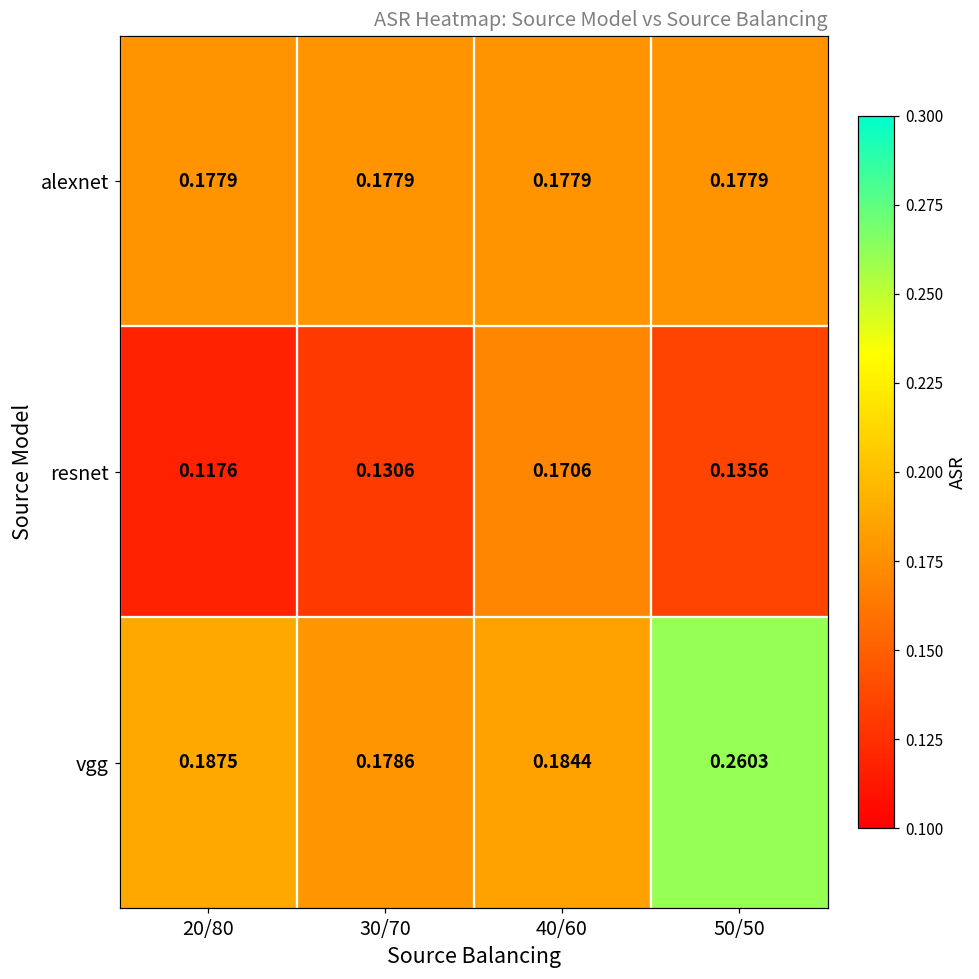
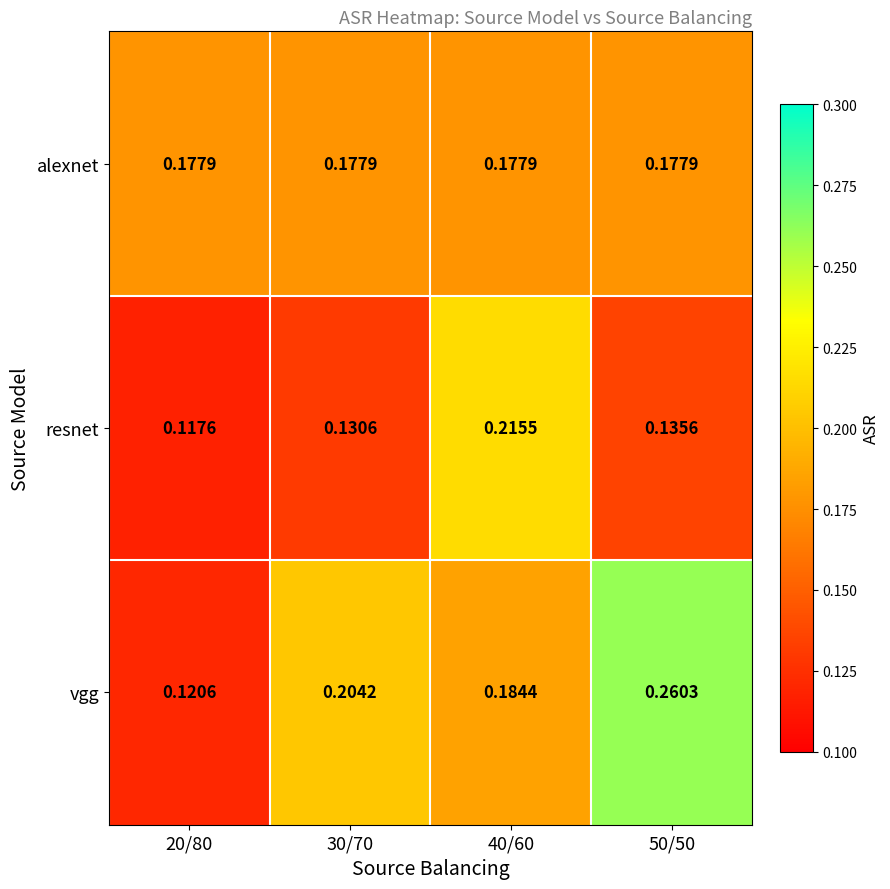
  {
    "alexnet": {
      "20/80": 0.1779,
      "30/70": 0.1779,
      "40/60": 0.1779,
      "50/50": 0.1779
    },
    "resnet": {
      "20/80": 0.1176,
      "30/70": 0.1306,
-     "40/60": 0.1706,
+     "40/60": 0.2155,
      "50/50": 0.1356
    },
    "vgg": {
-     "20/80": 0.1875,
-     "30/70": 0.1786,
+     "20/80": 0.1206,
+     "30/70": 0.2042,
      "40/60": 0.1844,
      "50/50": 0.2603
    }
  }
